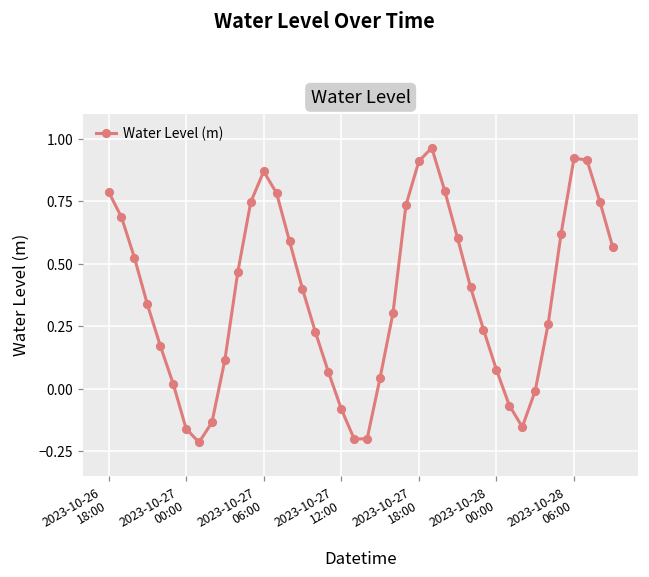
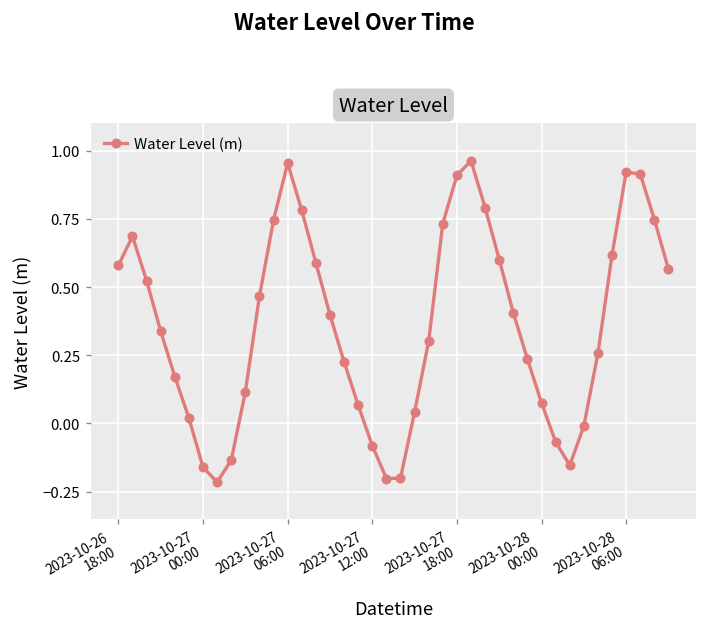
  {
-   "2023-10-26 18:00": 0.79,
+   "2023-10-26 18:00": 0.58,
    "2023-10-27 00:00": -0.16,
-   "2023-10-27 06:00": 0.87,
+   "2023-10-27 06:00": 0.95,
    "2023-10-27 12:00": -0.08,
    "2023-10-27 18:00": 0.91,
    "2023-10-28 00:00": 0.08,
    "2023-10-28 06:00": 0.92
  }
